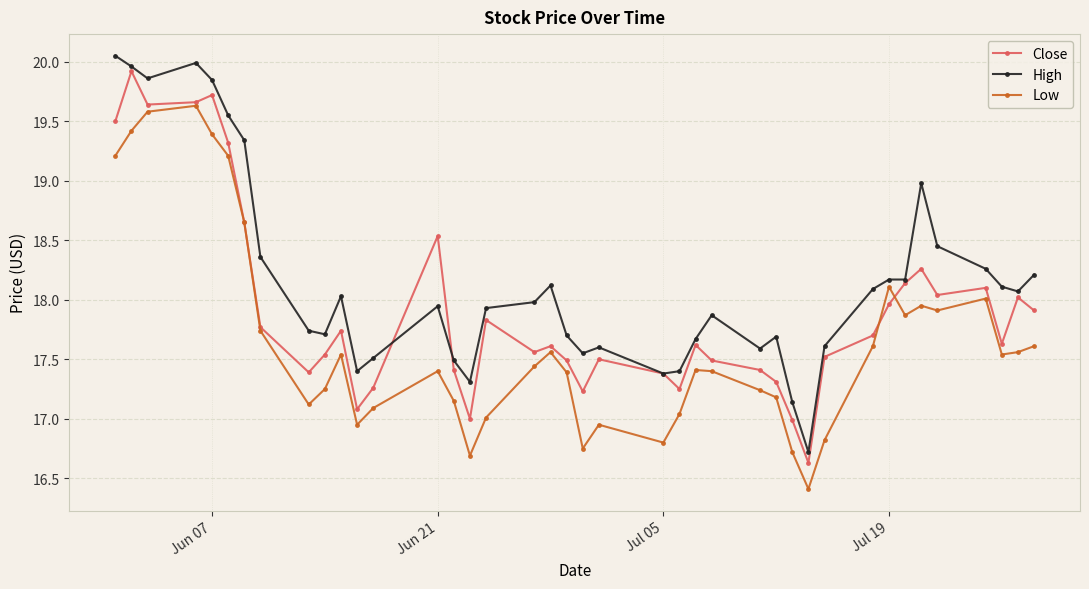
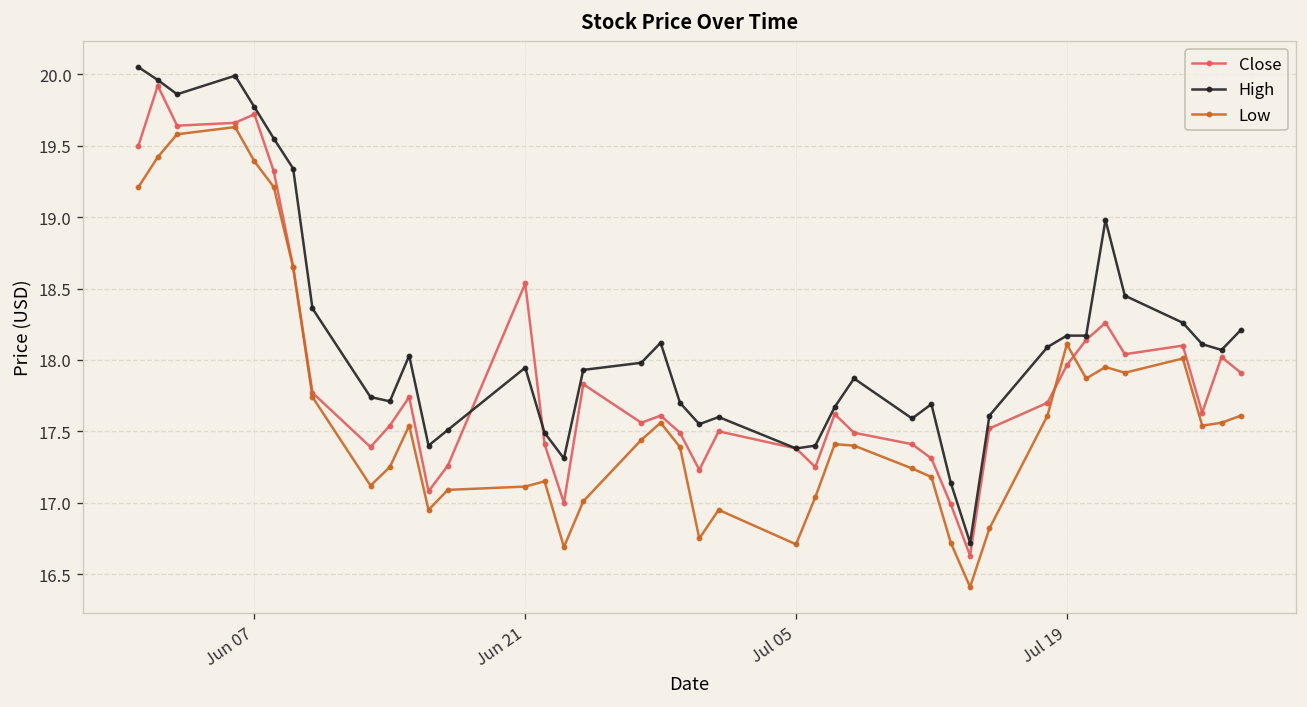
  {
    "Close": {
      "Jun 07": 19.72,
      "Jun 21": 18.54,
      "Jul 19": 17.96
    },
    "High": {
-     "Jun 07": 19.85,
+     "Jun 07": 19.77,
      "Jun 21": 17.95,
      "Jul 19": 18.17
    },
    "Low": {
      "Jun 07": 19.39,
-     "Jun 21": 17.40,
-     "Jul 05": 16.80,
+     "Jun 21": 17.11,
+     "Jul 05": 16.71,
      "Jul 19": 18.11
    }
  }
